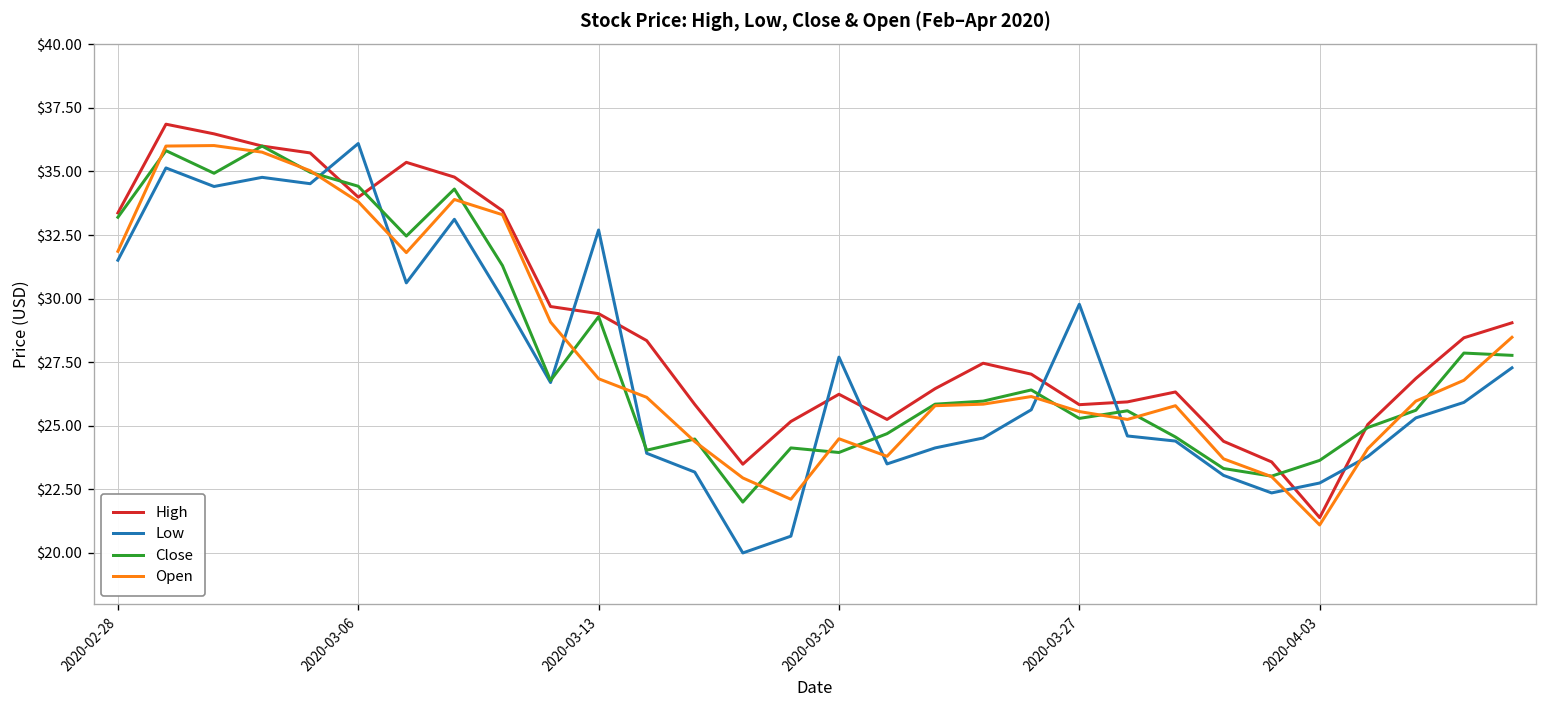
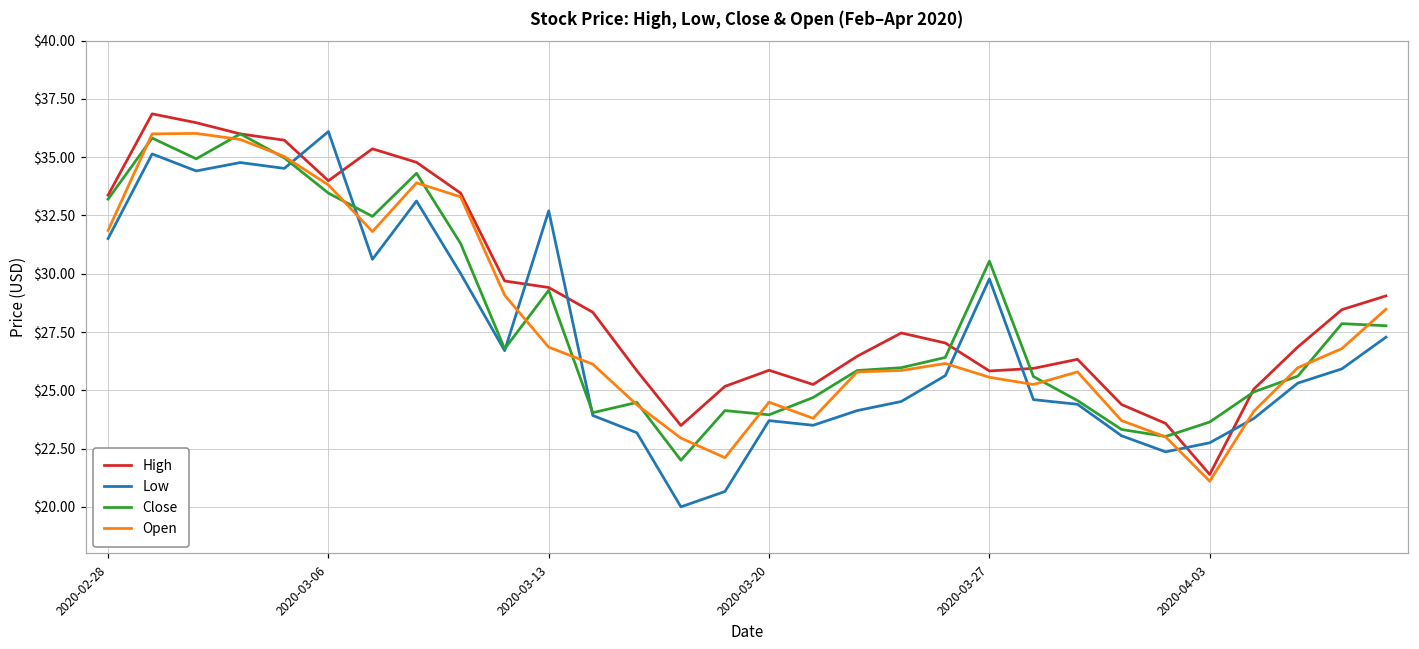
  {
    "High": {
      "2020-02-28": "$33.4",
      "2020-03-06": "$34.0",
-     "2020-03-20": "$26.2",
+     "2020-03-20": "$25.9",
      "2020-03-27": "$25.8",
      "2020-04-03": "$21.4"
    },
    "Low": {
      "2020-02-28": "$31.5",
      "2020-03-06": "$36.1",
      "2020-03-13": "$32.7",
-     "2020-03-20": "$27.7",
+     "2020-03-20": "$23.7",
      "2020-03-27": "$29.8",
      "2020-04-03": "$22.8"
    },
    "Close": {
      "2020-02-28": "$33.2",
-     "2020-03-06": "$34.4",
+     "2020-03-06": "$33.5",
      "2020-03-20": "$24.0",
-     "2020-03-27": "$25.3",
+     "2020-03-27": "$30.5",
      "2020-04-03": "$23.6"
    },
    "Open": {
      "2020-02-28": "$31.9",
      "2020-03-06": "$33.8",
      "2020-03-13": "$26.9",
      "2020-03-20": "$24.5",
      "2020-03-27": "$25.6",
      "2020-04-03": "$21.1"
    }
  }
